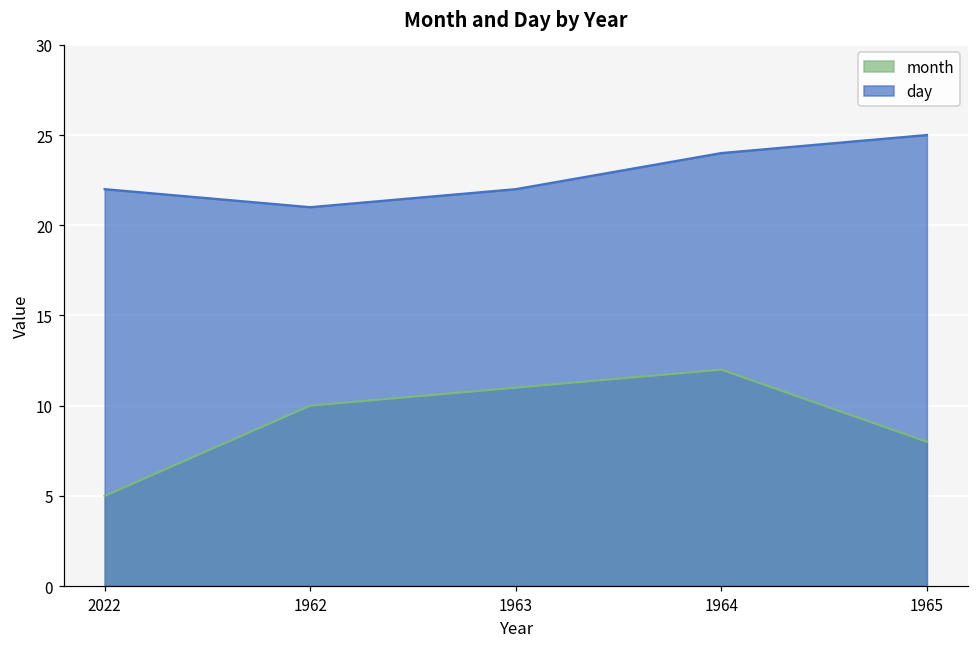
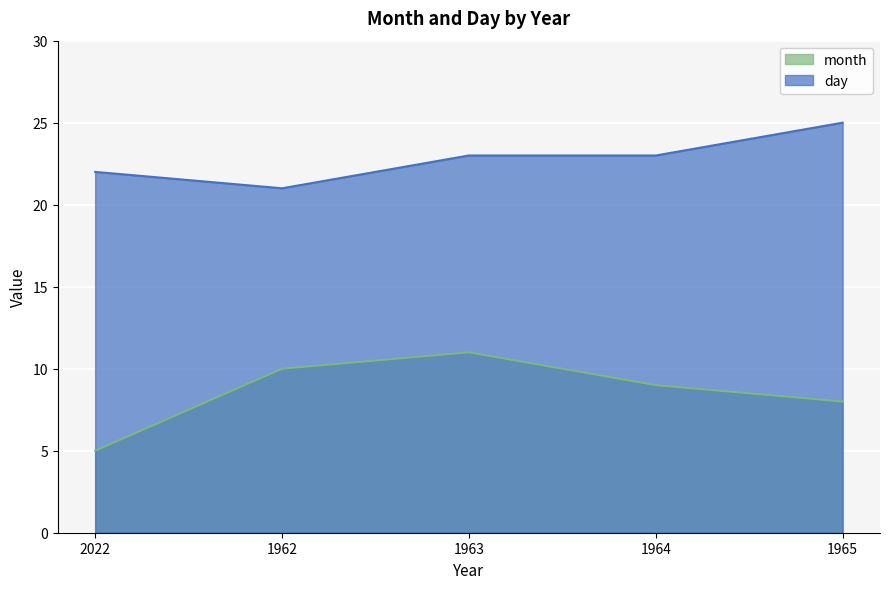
  {
    "month": {
      "2022": 5,
      "1962": 10,
      "1963": 11,
-     "1964": 12,
+     "1964": 9,
      "1965": 8
    },
    "day": {
      "2022": 22,
      "1962": 21,
-     "1963": 22,
-     "1964": 24,
+     "1963": 23,
+     "1964": 23,
      "1965": 25
    }
  }
